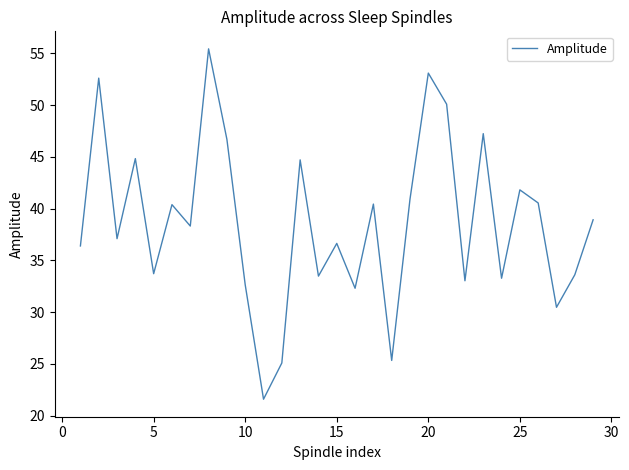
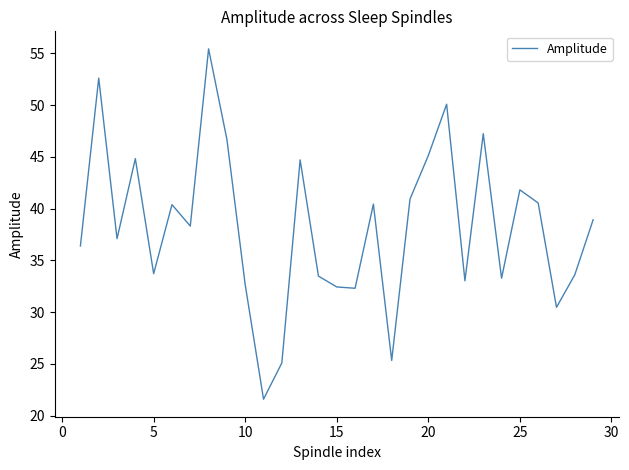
  {
    "5": 33.7,
    "10": 32.6,
-   "15": 36.6,
-   "20": 53.1,
+   "15": 32.4,
+   "20": 45.1,
    "25": 41.8
  }
